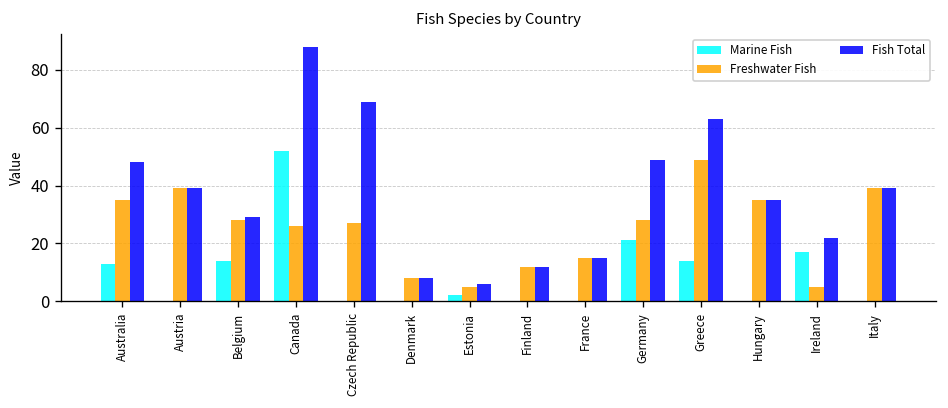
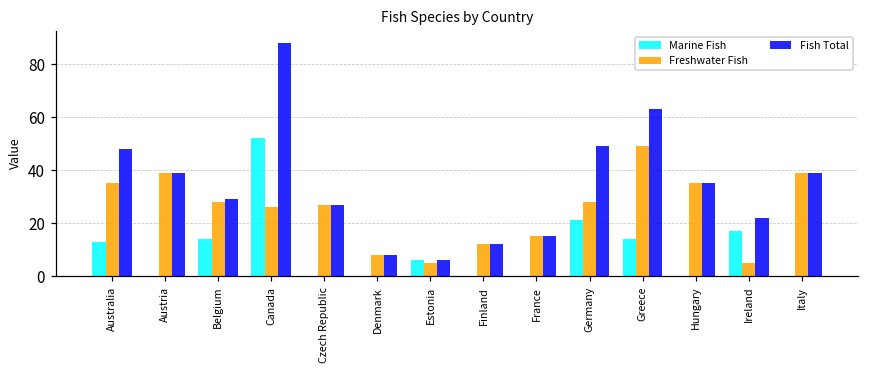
  {
    "Marine Fish": {
      "Australia": 13,
      "Austria": 0,
      "Belgium": 14,
      "Canada": 52,
      "Czech Republic": 0,
      "Denmark": 0,
-     "Estonia": 2,
+     "Estonia": 6,
      "Finland": 0,
      "France": 0,
      "Germany": 21,
      "Greece": 14,
      "Hungary": 0,
      "Ireland": 17,
      "Italy": 0
    },
    "Freshwater Fish": {
      "Australia": 35,
      "Austria": 39,
      "Belgium": 28,
      "Canada": 26,
      "Czech Republic": 27,
      "Denmark": 8,
      "Estonia": 5,
      "Finland": 12,
      "France": 15,
      "Germany": 28,
      "Greece": 49,
      "Hungary": 35,
      "Ireland": 5,
      "Italy": 39
    },
    "Fish Total": {
      "Australia": 48,
      "Austria": 39,
      "Belgium": 29,
      "Canada": 88,
-     "Czech Republic": 69,
+     "Czech Republic": 27,
      "Denmark": 8,
      "Estonia": 6,
      "Finland": 12,
      "France": 15,
      "Germany": 49,
      "Greece": 63,
      "Hungary": 35,
      "Ireland": 22,
      "Italy": 39
    }
  }
